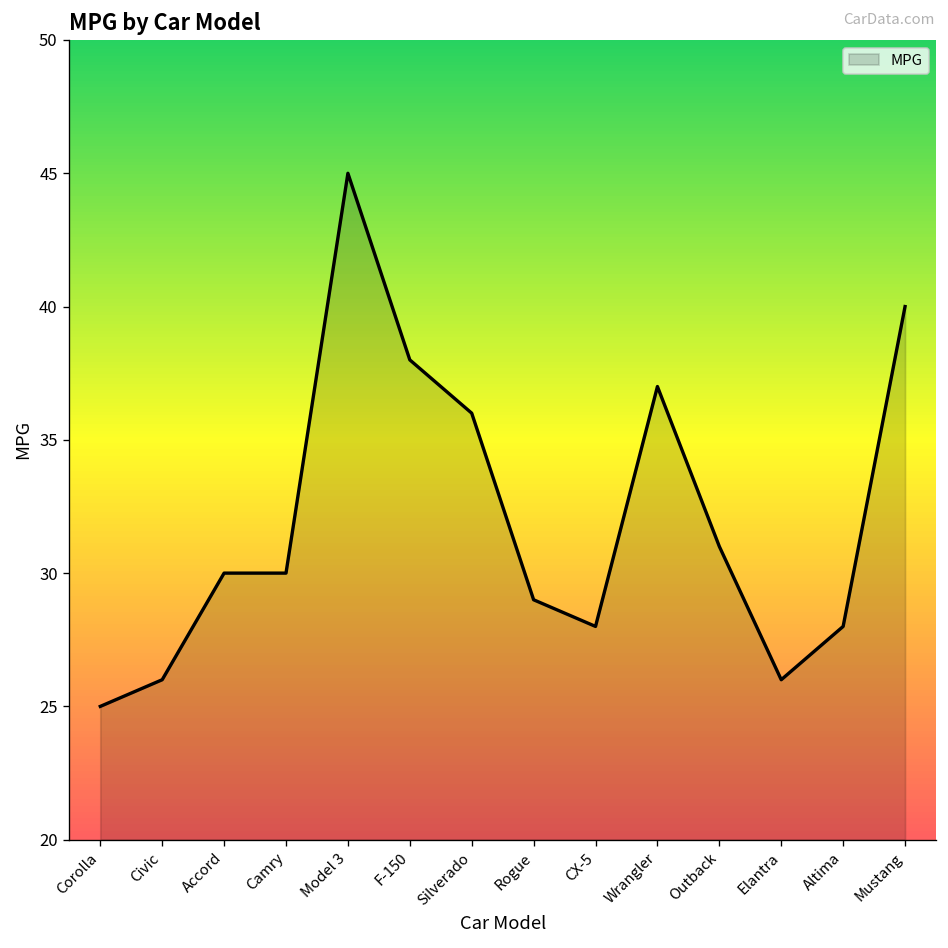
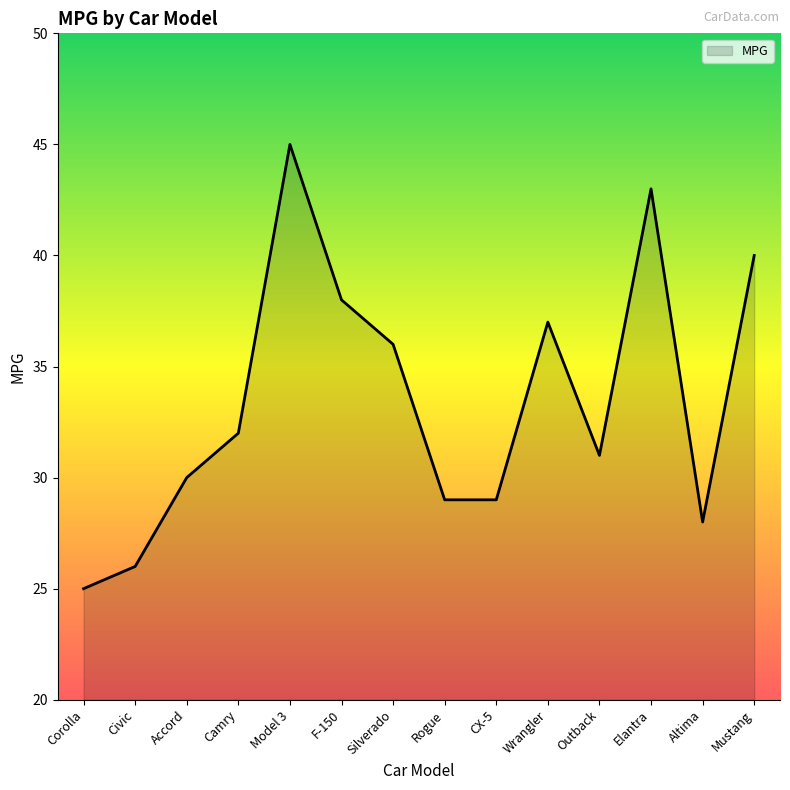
  {
    "Corolla": 25,
    "Civic": 26,
    "Accord": 30,
-   "Camry": 30,
+   "Camry": 32,
    "Model 3": 45,
    "F-150": 38,
    "Silverado": 36,
    "Rogue": 29,
-   "CX-5": 28,
+   "CX-5": 29,
    "Wrangler": 37,
    "Outback": 31,
-   "Elantra": 26,
+   "Elantra": 43,
    "Altima": 28,
    "Mustang": 40
  }
